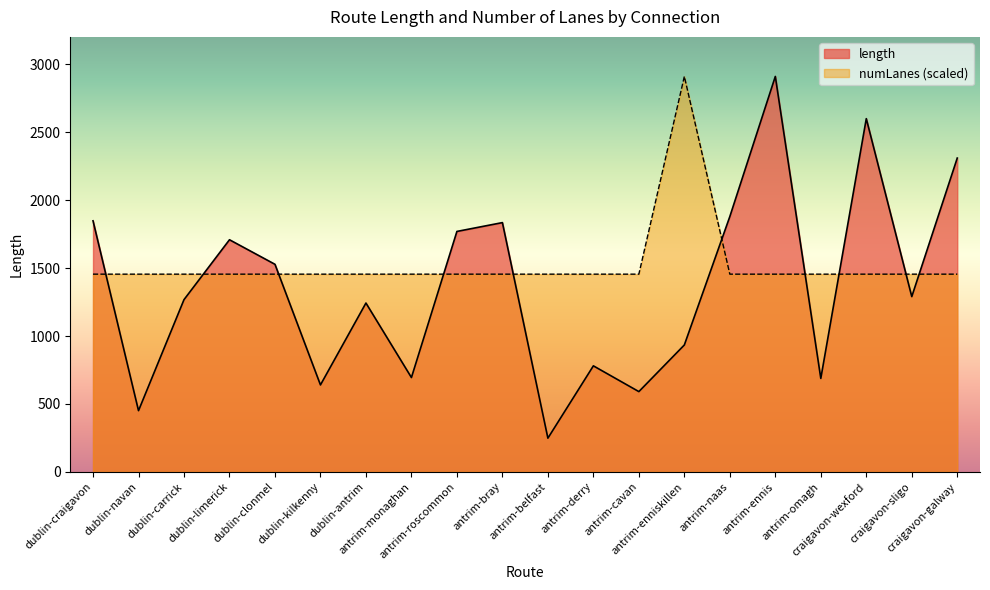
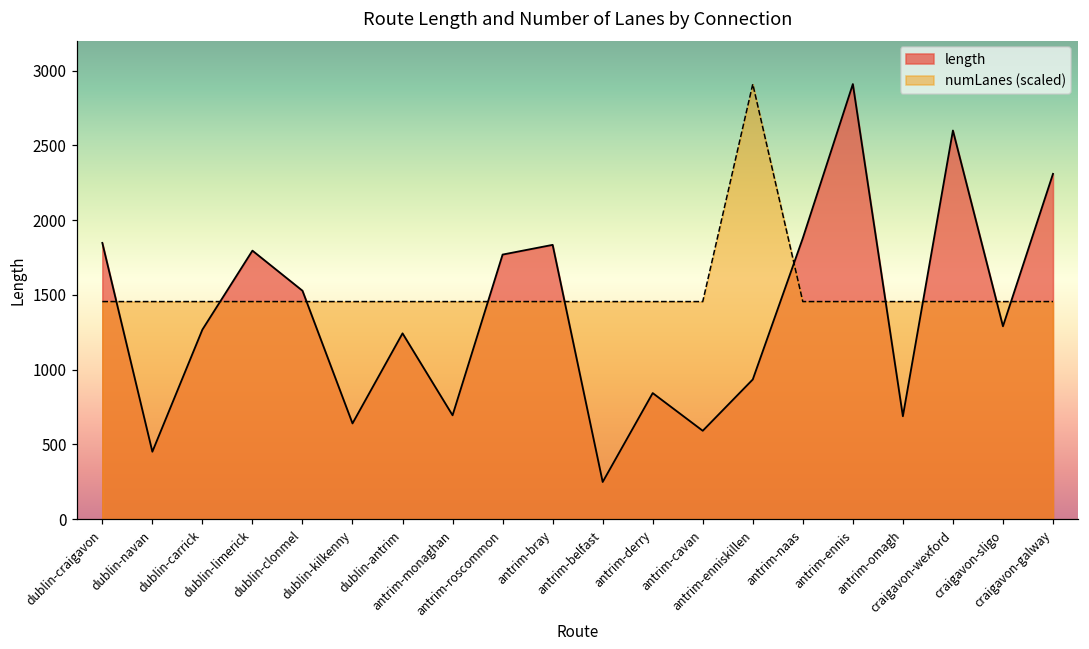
  {
    "length": {
      "dublin-craigavon": 1850,
      "dublin-navan": 450,
      "dublin-carrick": 1270,
-     "dublin-limerick": 1710,
+     "dublin-limerick": 1800,
      "dublin-clonmel": 1530,
      "dublin-kilkenny": 640,
      "dublin-antrim": 1240,
      "antrim-monaghan": 690,
      "antrim-roscommon": 1770,
      "antrim-bray": 1830,
      "antrim-belfast": 250,
-     "antrim-derry": 780,
+     "antrim-derry": 840,
      "antrim-cavan": 590,
      "antrim-enniskillen": 930,
      "antrim-naas": 1880,
      "antrim-ennis": 2910,
      "antrim-omagh": 690,
      "craigavon-wexford": 2600,
      "craigavon-sligo": 1290,
      "craigavon-galway": 2310
    },
    "numLanes (scaled)": {
      "dublin-craigavon": 1460,
      "dublin-navan": 1460,
      "dublin-carrick": 1460,
      "dublin-limerick": 1460,
      "dublin-clonmel": 1460,
      "dublin-kilkenny": 1460,
      "dublin-antrim": 1460,
      "antrim-monaghan": 1460,
      "antrim-roscommon": 1460,
      "antrim-bray": 1460,
      "antrim-belfast": 1460,
      "antrim-derry": 1460,
      "antrim-cavan": 1460,
      "antrim-enniskillen": 2910,
      "antrim-naas": 1460,
      "antrim-ennis": 1460,
      "antrim-omagh": 1460,
      "craigavon-wexford": 1460,
      "craigavon-sligo": 1460,
      "craigavon-galway": 1460
    }
  }
